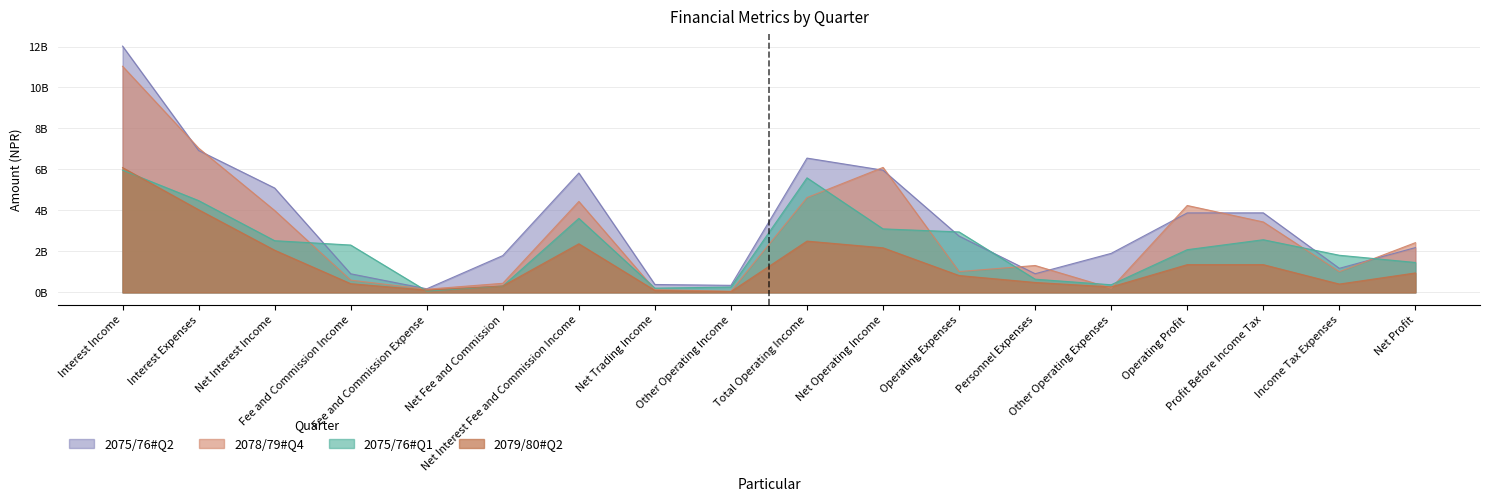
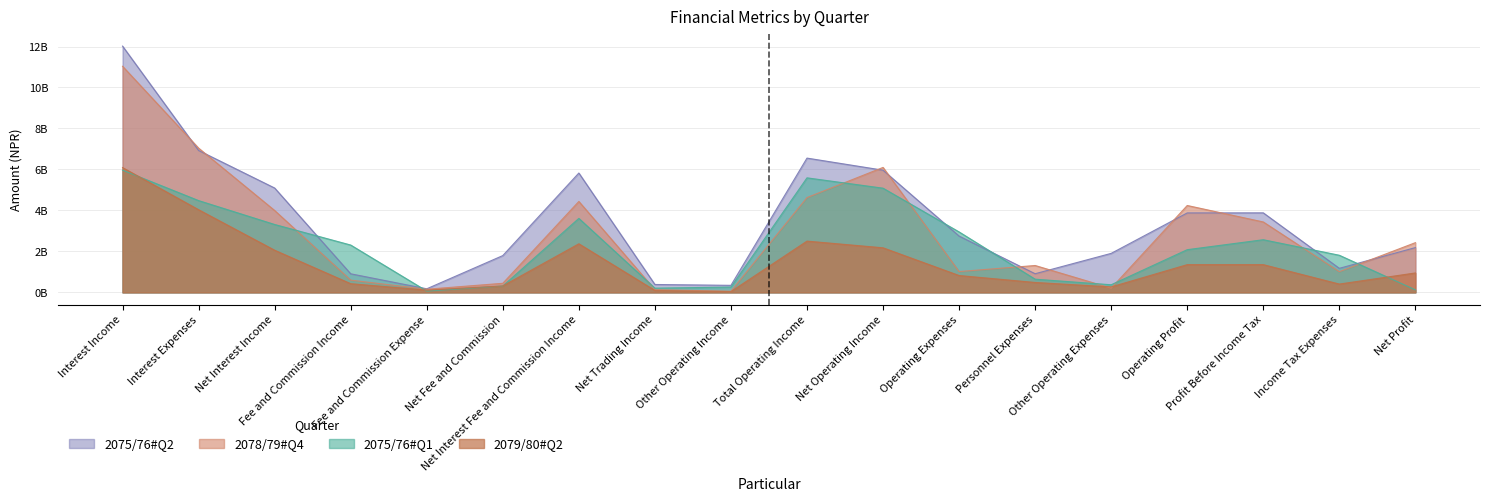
  {
    "2075/76#Q2": {
      "Interest Income": 12000000000,
      "Net Interest Income": 5100000000,
      "Fee and Commission Income": 900000000,
      "Net Fee and Commission": 1800000000,
      "Net Interest Fee and Commission Income": 5800000000,
      "Net Trading Income": 400000000,
      "Total Operating Income": 6600000000,
      "Net Operating Income": 6000000000,
      "Operating Expenses": 2700000000,
      "Personnel Expenses": 900000000,
      "Other Operating Expenses": 1900000000,
      "Operating Profit": 3900000000,
      "Profit Before Income Tax": 3900000000,
      "Income Tax Expenses": 1200000000,
      "Net Profit": 2200000000
    },
    "2075/76#Q1": {
      "Interest Income": 6000000000,
      "Interest Expenses": 4500000000,
-     "Net Interest Income": 2500000000,
+     "Net Interest Income": 3300000000,
      "Fee and Commission Income": 2300000000,
      "Net Interest Fee and Commission Income": 3600000000,
      "Total Operating Income": 5600000000,
-     "Net Operating Income": 3100000000,
+     "Net Operating Income": 5100000000,
      "Operating Expenses": 3000000000,
      "Personnel Expenses": 600000000,
      "Operating Profit": 2100000000,
      "Profit Before Income Tax": 2600000000,
      "Income Tax Expenses": 1800000000,
-     "Net Profit": 1500000000
+     "Net Profit": 100000000
    }
  }
